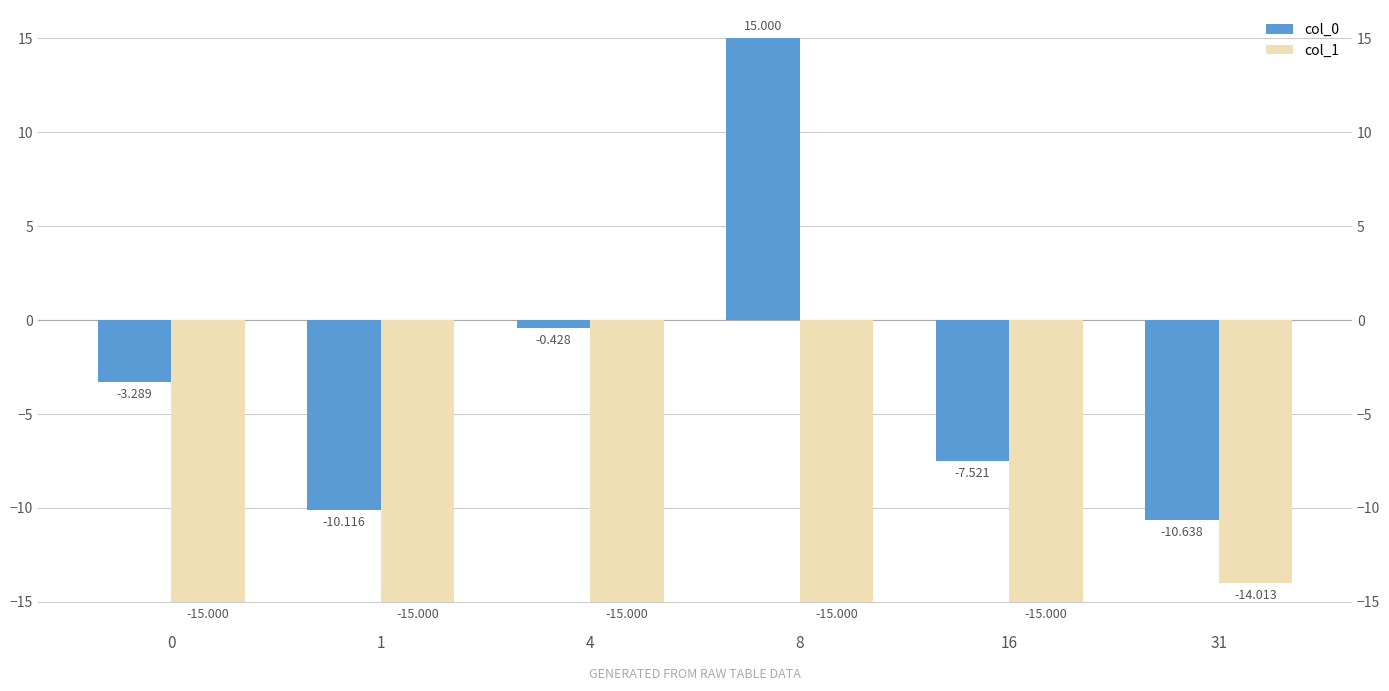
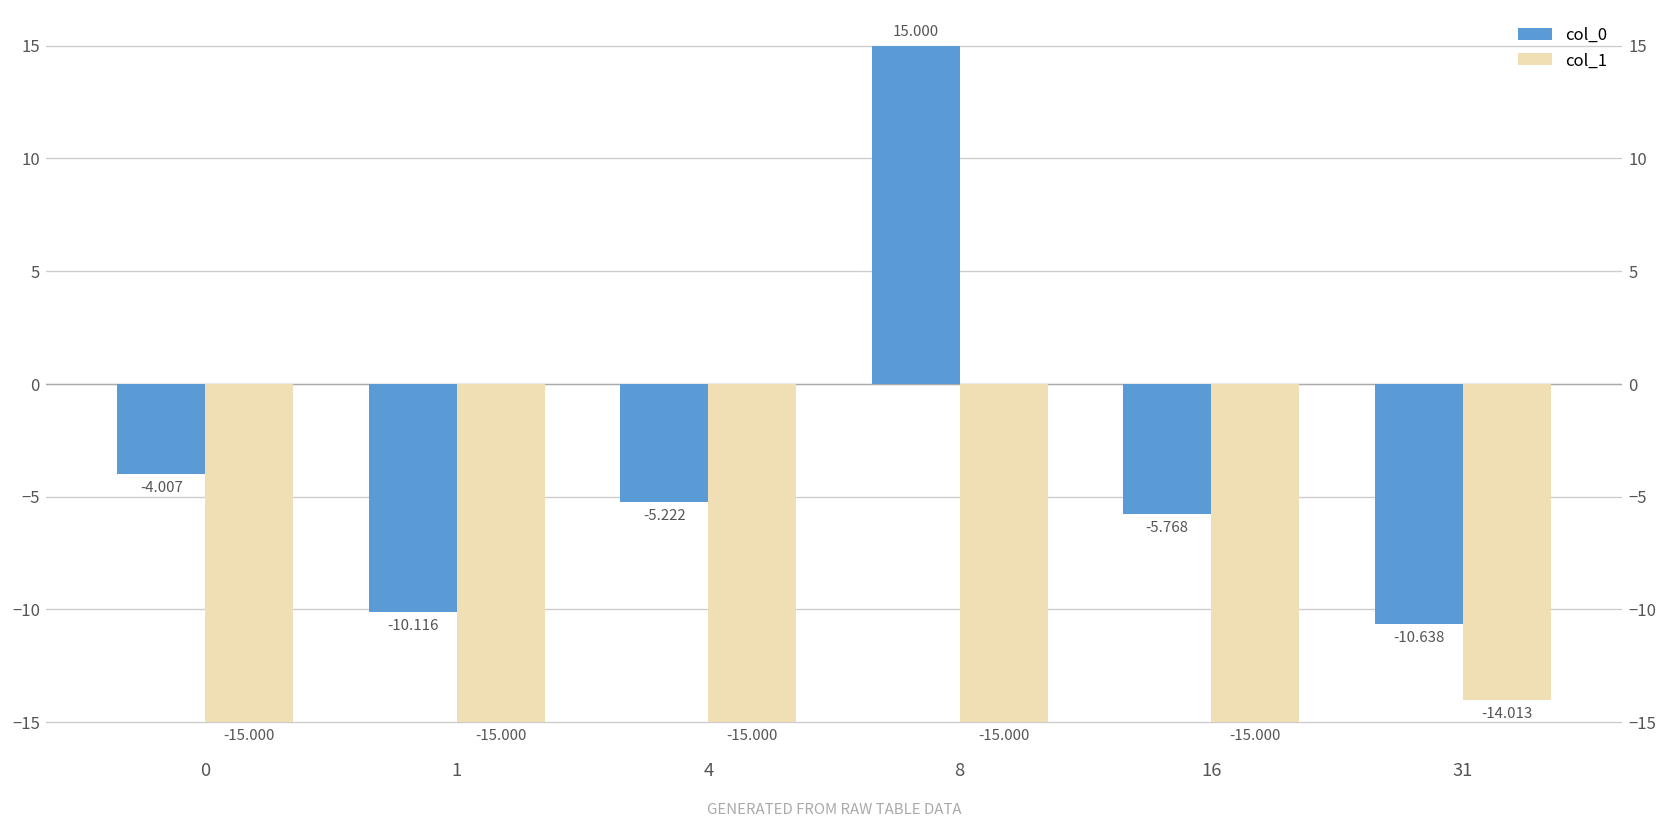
  {
    "col_0": {
-     "0": -3.289,
+     "0": -4.007,
      "1": -10.116,
-     "4": -0.428,
+     "4": -5.222,
      "8": 15.000,
-     "16": -7.521,
+     "16": -5.768,
      "31": -10.638
    },
    "col_1": {
      "0": -15.000,
      "1": -15.000,
      "4": -15.000,
      "8": -15.000,
      "16": -15.000,
      "31": -14.013
    }
  }
